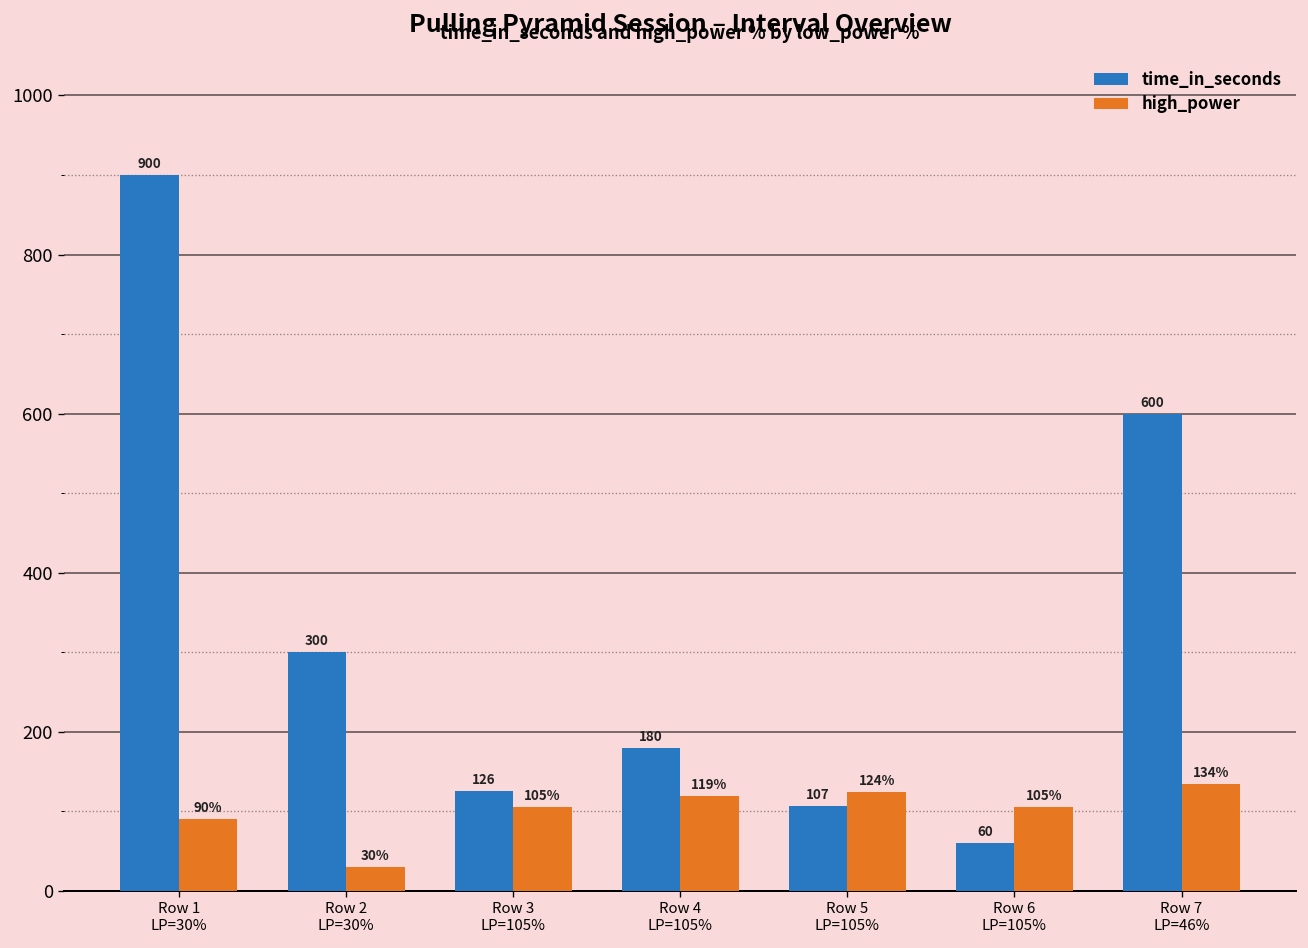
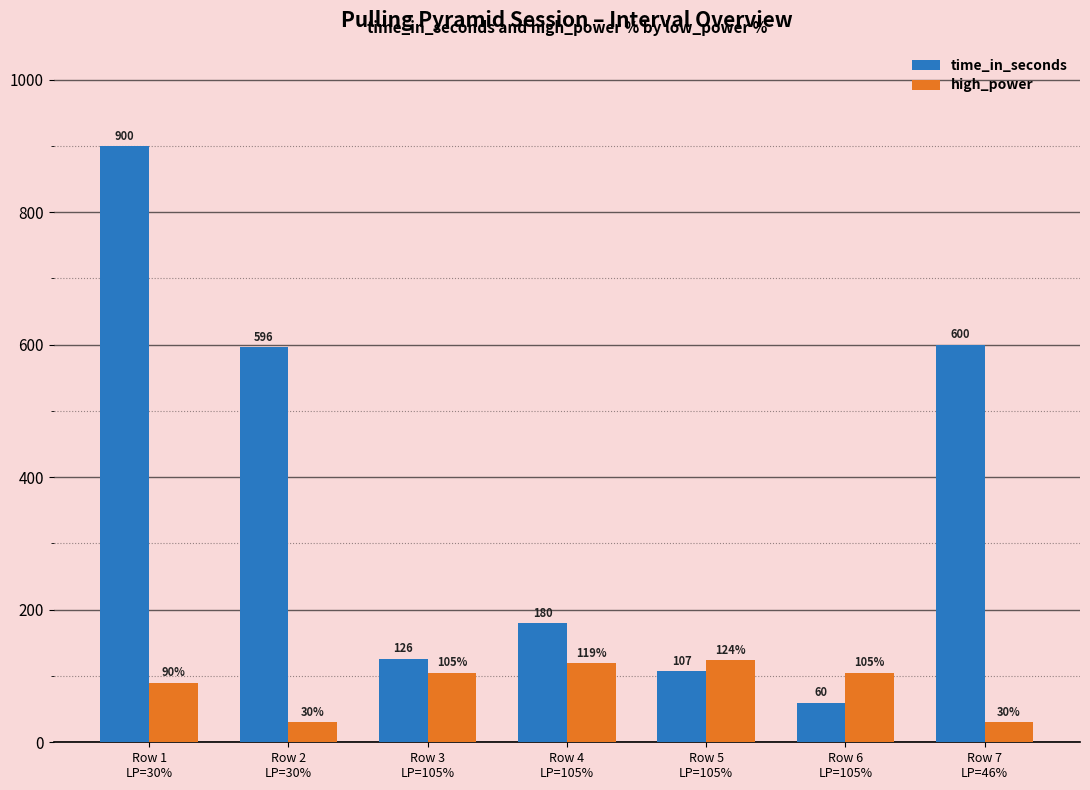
  {
    "time_in_seconds": {
      "Row 1 LP=30%": "900",
-     "Row 2 LP=30%": "300",
+     "Row 2 LP=30%": "596",
      "Row 3 LP=105%": "126",
      "Row 4 LP=105%": "180",
      "Row 5 LP=105%": "107",
      "Row 6 LP=105%": "60",
      "Row 7 LP=46%": "600"
    },
    "high_power": {
      "Row 1 LP=30%": "90%",
      "Row 2 LP=30%": "30%",
      "Row 3 LP=105%": "105%",
      "Row 4 LP=105%": "119%",
      "Row 5 LP=105%": "124%",
      "Row 6 LP=105%": "105%",
-     "Row 7 LP=46%": "134%"
+     "Row 7 LP=46%": "30%"
    }
  }
